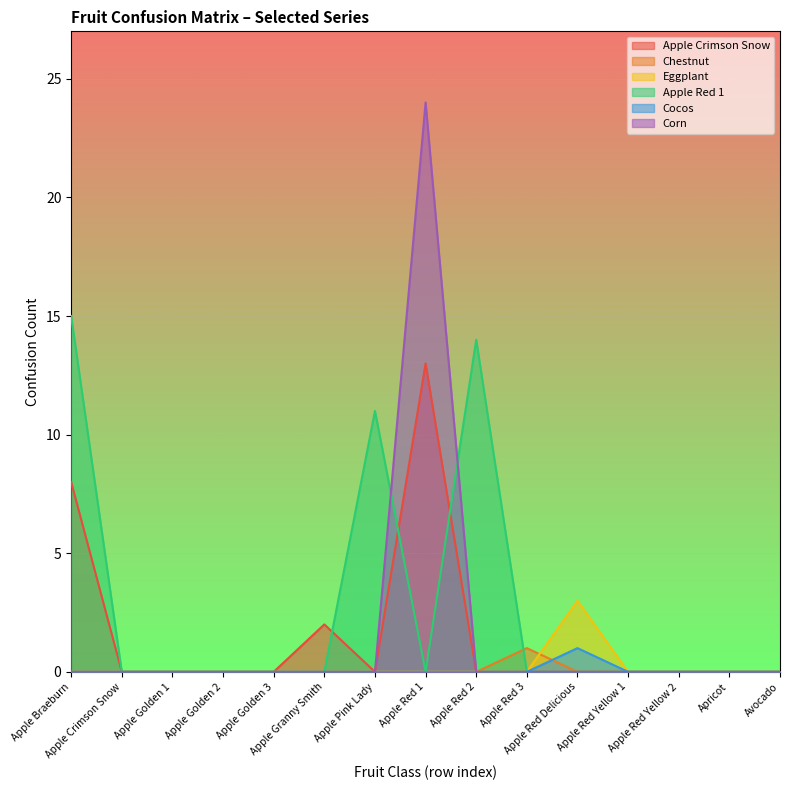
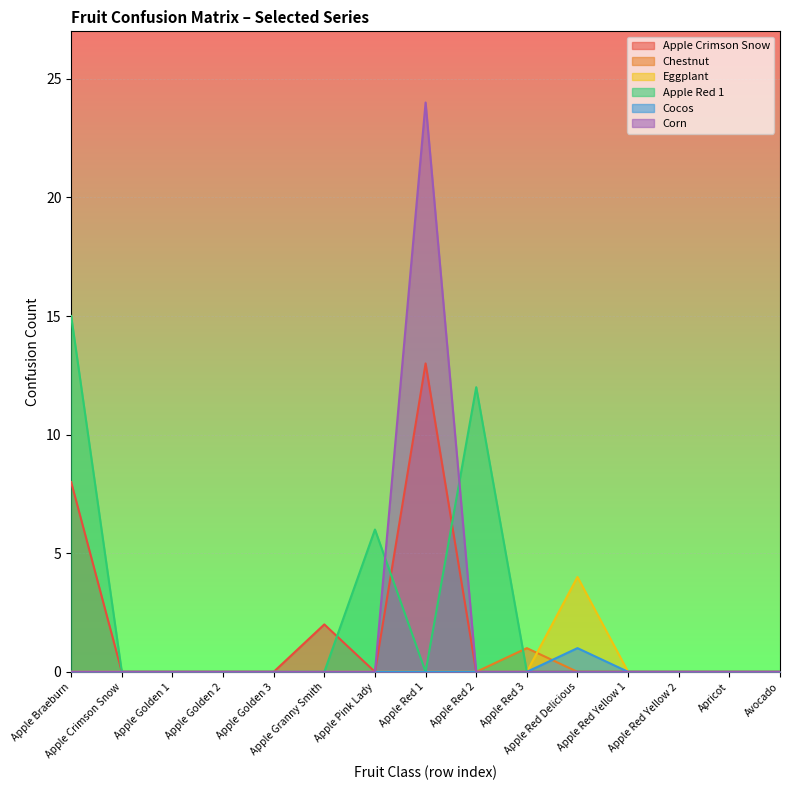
  {
    "Eggplant": {
-     "Apple Red Delicious": 3
+     "Apple Red Delicious": 4
    },
    "Apple Red 1": {
      "Apple Braeburn": 15,
-     "Apple Pink Lady": 11,
-     "Apple Red 2": 14
+     "Apple Pink Lady": 6,
+     "Apple Red 2": 12
    },
    "Cocos": {
      "Apple Red Delicious": 1
    },
    "Corn": {
      "Apple Red 1": 24
    }
  }
